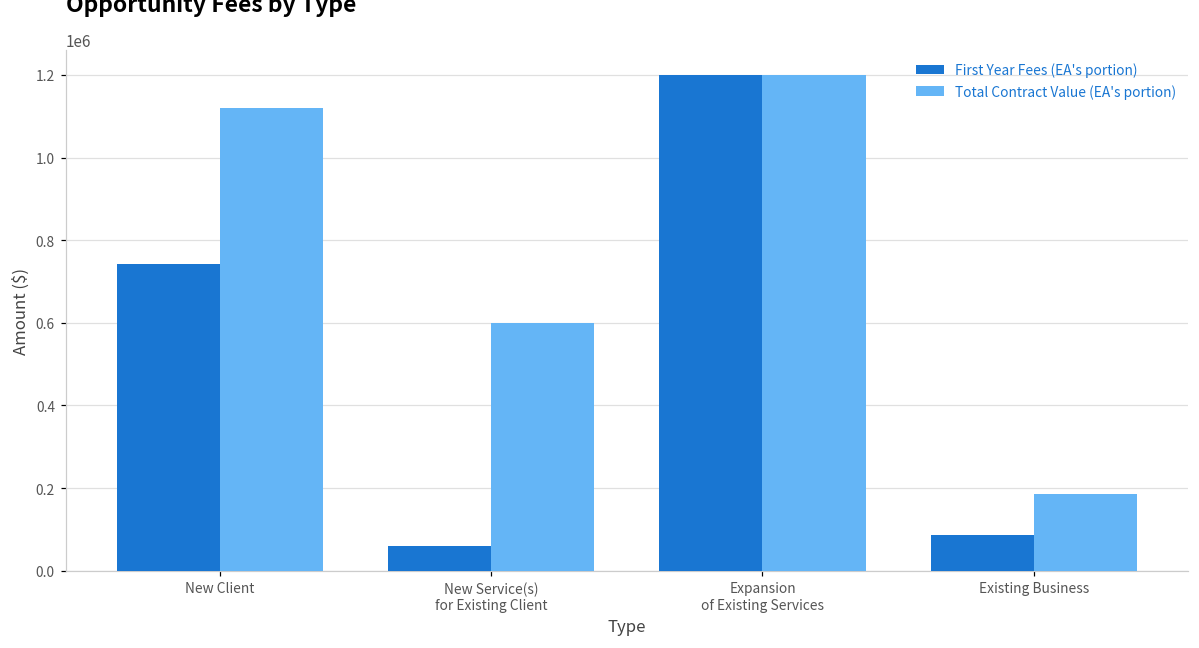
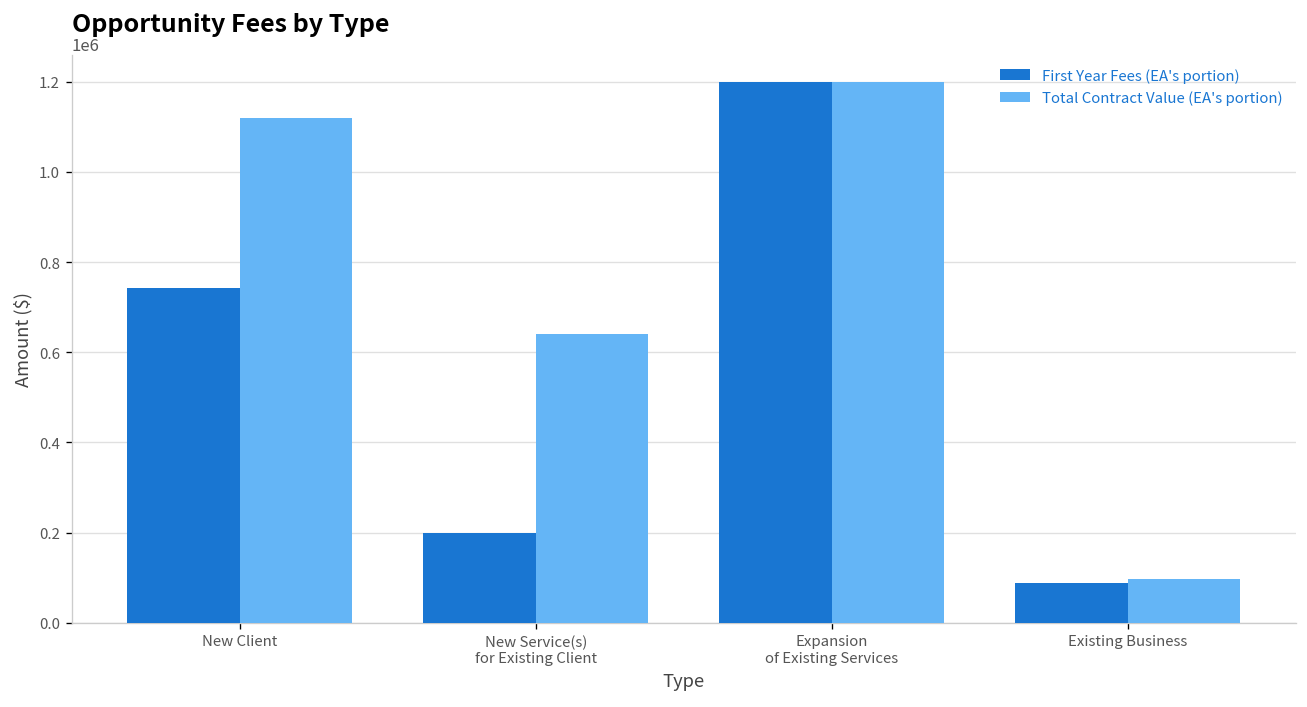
  {
    "First Year Fees (EA's portion)": {
      "New Client": 740000,
-     "New Service(s) for Existing Client": 60000,
+     "New Service(s) for Existing Client": 200000,
      "Expansion of Existing Services": 1200000,
      "Existing Business": 90000
    },
    "Total Contract Value (EA's portion)": {
      "New Client": 1120000,
-     "New Service(s) for Existing Client": 600000,
+     "New Service(s) for Existing Client": 640000,
      "Expansion of Existing Services": 1200000,
-     "Existing Business": 180000
+     "Existing Business": 100000
    }
  }
